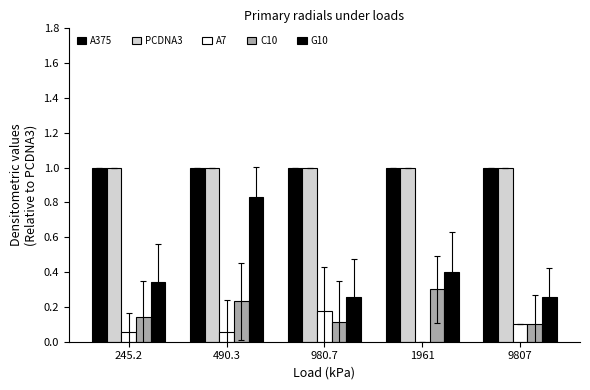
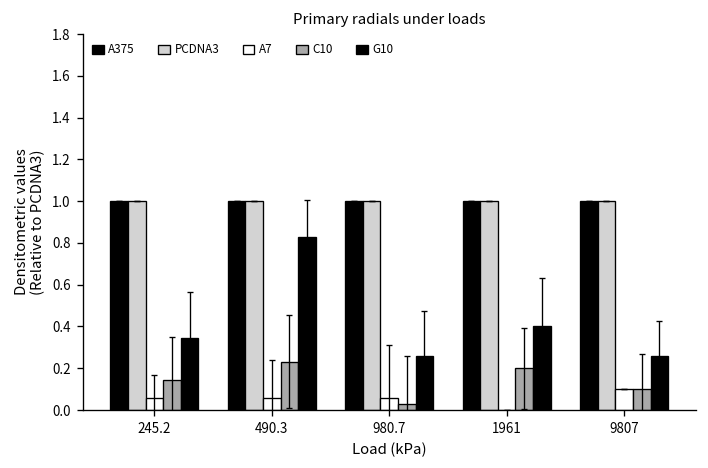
  {
    "PCDNA3": {
      "245.2": 1.00,
      "490.3": 1.00,
      "980.7": 1.00,
      "1961": 1.00,
      "9807": 1.00
    },
    "A7": {
      "245.2": 0.06,
      "490.3": 0.06,
-     "980.7": 0.17,
+     "980.7": 0.06,
      "1961": 0.00,
      "9807": 0.10
    },
    "C10": {
      "245.2": 0.14,
      "490.3": 0.23,
-     "980.7": 0.11,
-     "1961": 0.3,
+     "980.7": 0.03,
+     "1961": 0.2,
      "9807": 0.10
    }
  }
